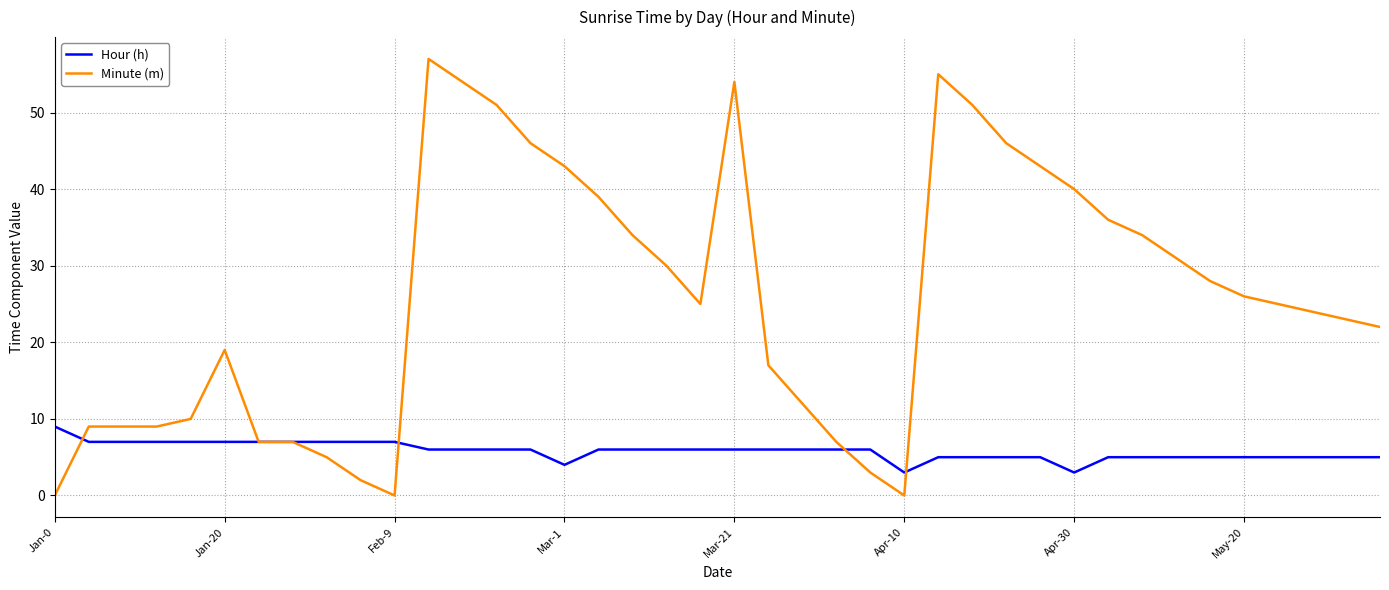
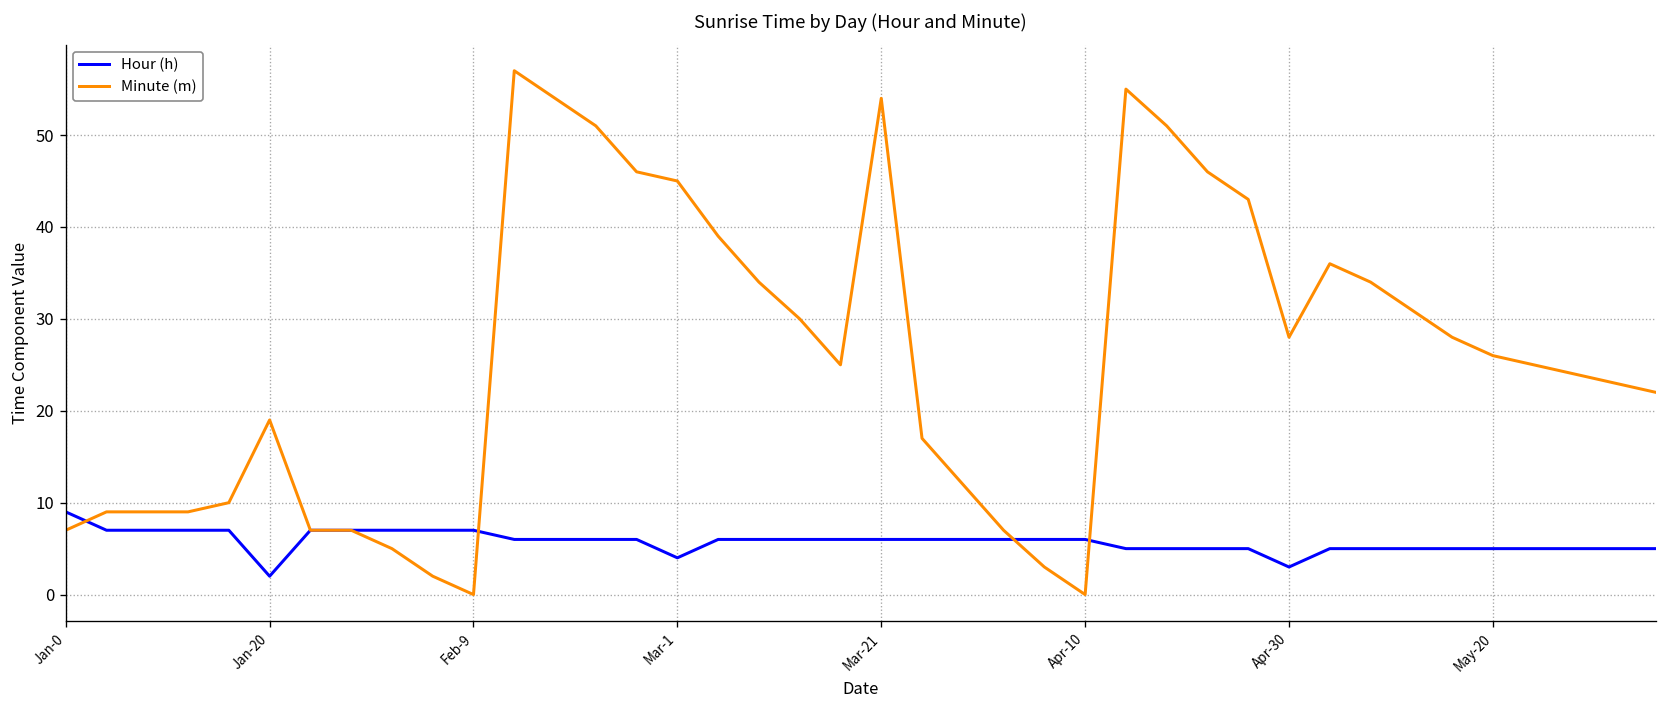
  {
    "Hour (h)": {
      "Jan-0": 9,
-     "Jan-20": 7,
+     "Jan-20": 2,
      "Feb-9": 7,
      "Mar-1": 4,
      "Mar-21": 6,
-     "Apr-10": 3,
+     "Apr-10": 6,
      "Apr-30": 3,
      "May-20": 5
    },
    "Minute (m)": {
-     "Jan-0": 0,
+     "Jan-0": 7,
      "Jan-20": 19,
      "Feb-9": 0,
-     "Mar-1": 43,
+     "Mar-1": 45,
      "Mar-21": 54,
      "Apr-10": 0,
-     "Apr-30": 40,
+     "Apr-30": 28,
      "May-20": 26
    }
  }
